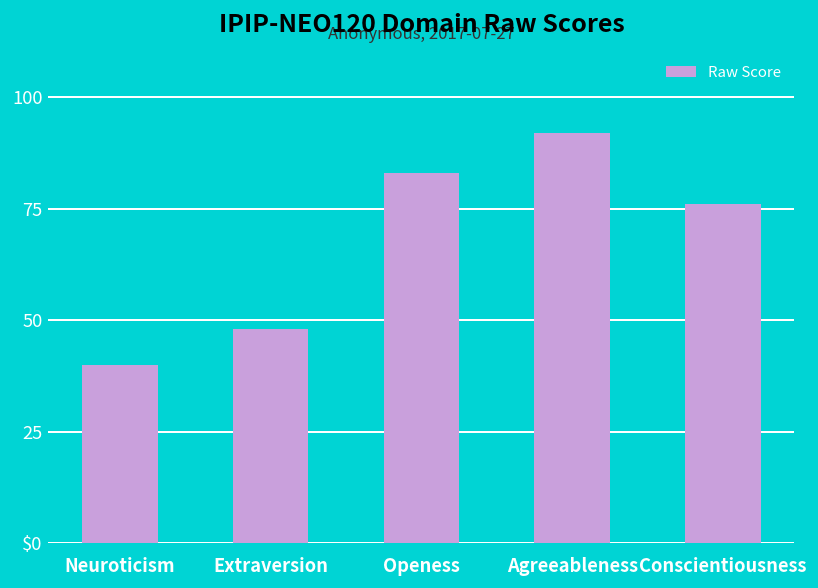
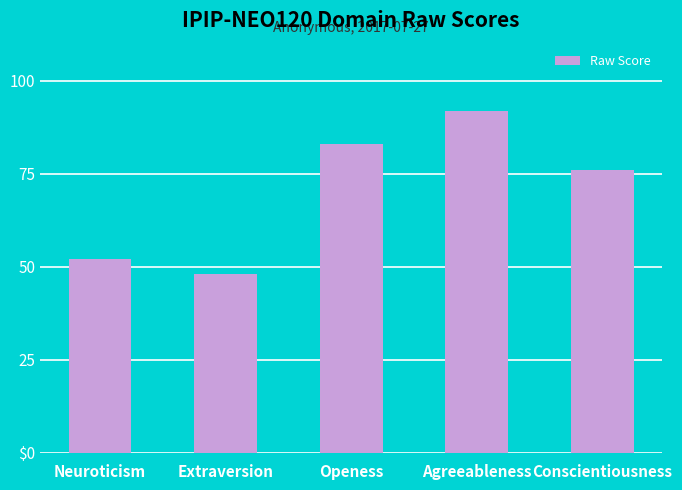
  {
-   "Neuroticism": 40,
+   "Neuroticism": 52,
    "Extraversion": 48,
    "Openess": 83,
    "Agreeableness": 92,
    "Conscientiousness": 76
  }
